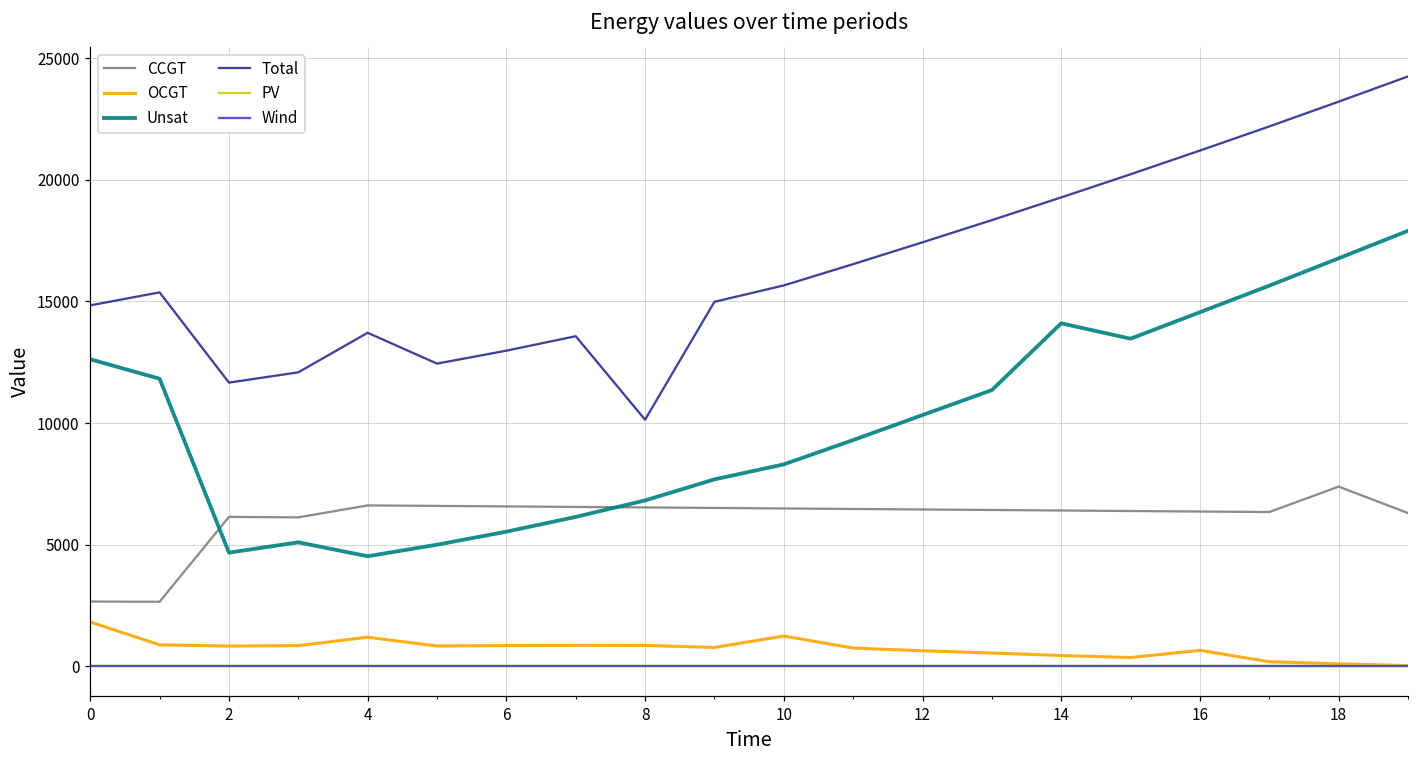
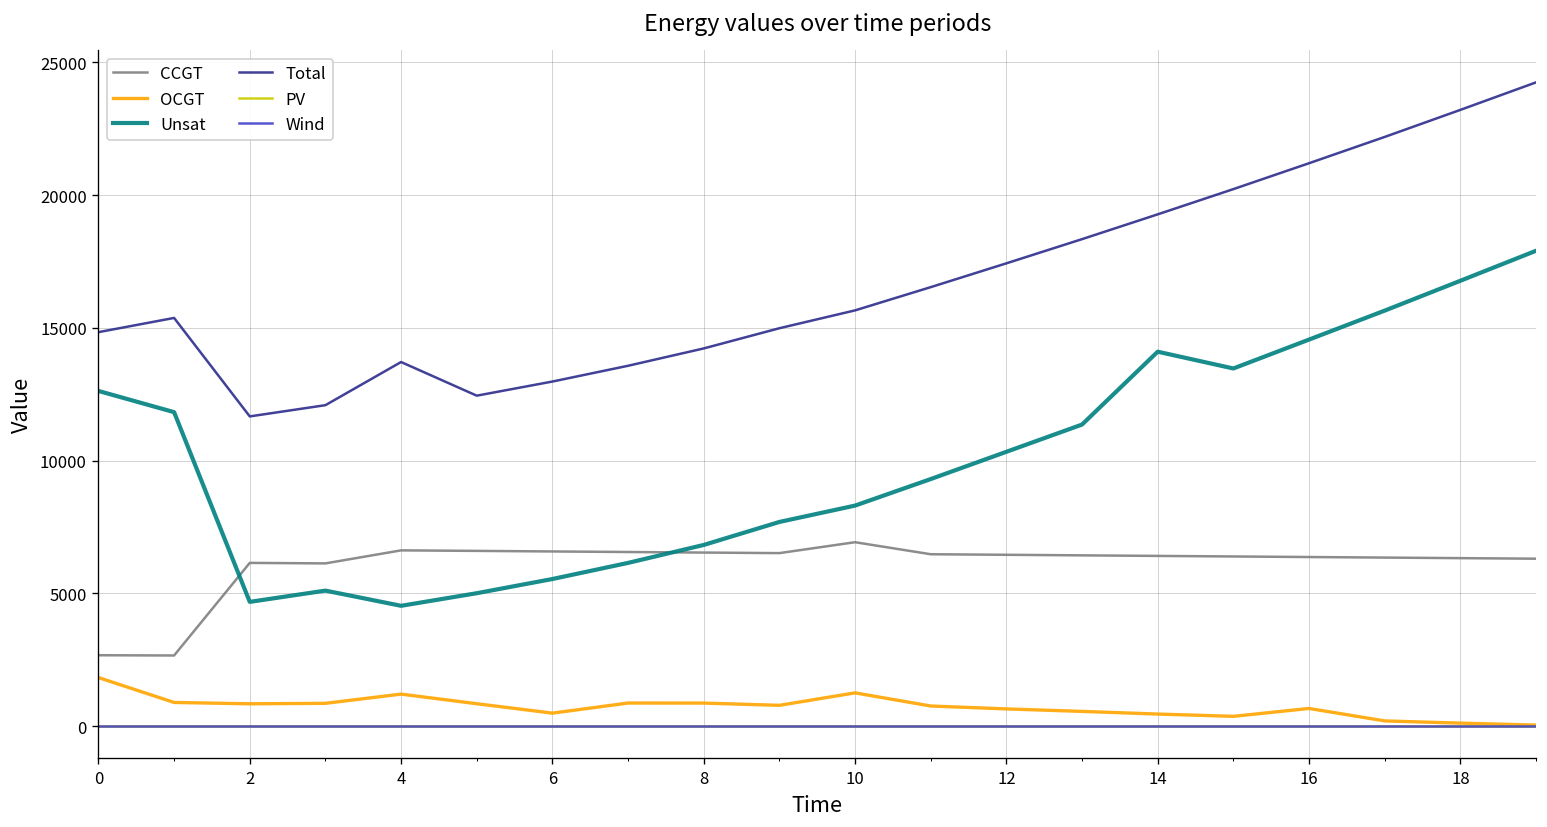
  {
    "CCGT": {
      "0": 2700,
      "2": 6100,
      "4": 6600,
      "6": 6600,
      "8": 6500,
-     "10": 6500,
+     "10": 6900,
      "12": 6500,
      "14": 6400,
      "16": 6400,
-     "18": 7400
+     "18": 6300
    },
    "OCGT": {
      "0": 1800,
      "2": 800,
      "4": 1200,
-     "6": 900,
+     "6": 500,
      "8": 900,
      "10": 1300,
      "12": 600,
      "14": 500,
      "16": 700
    },
    "Unsat": {
      "0": 12600,
      "2": 4700,
      "4": 4500,
      "6": 5500,
      "8": 6800,
      "10": 8300,
      "12": 10300,
      "14": 14100,
      "16": 14600,
      "18": 16800
    },
    "Total": {
      "0": 14800,
      "2": 11700,
      "4": 13700,
      "6": 13000,
-     "8": 10100,
+     "8": 14200,
      "10": 15700,
      "12": 17400,
      "14": 19300,
      "16": 21200,
      "18": 23200
    },
    "Wind": {
      "0": 0,
      "2": 0,
      "4": 0,
      "6": 0,
      "8": 0,
      "10": 0,
      "12": 0,
      "14": 0,
      "16": 0
    }
  }
